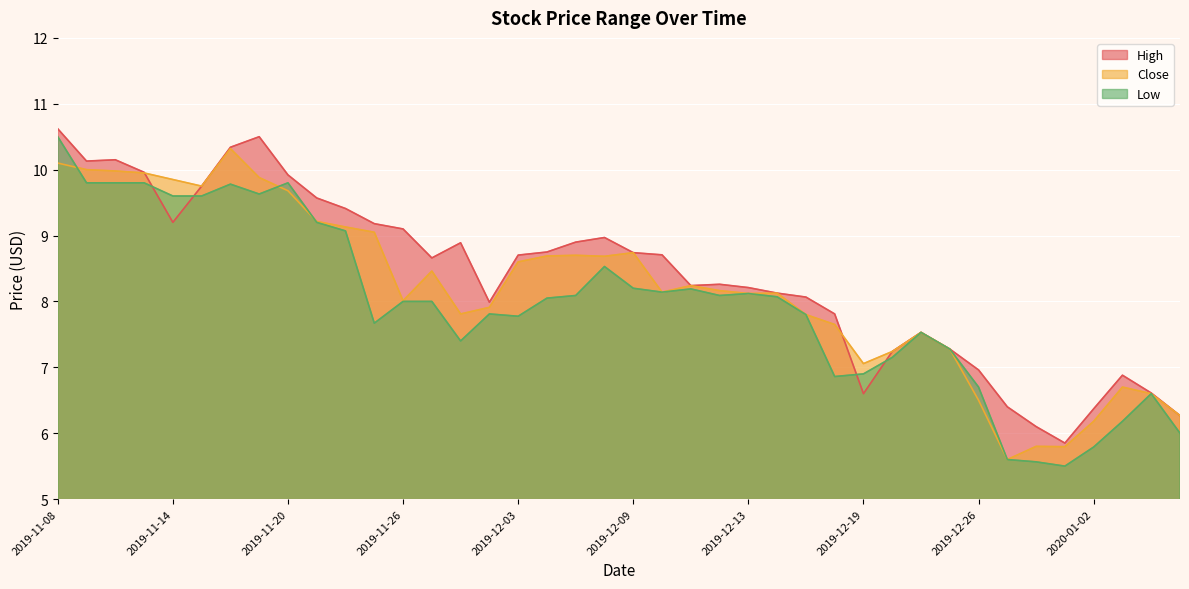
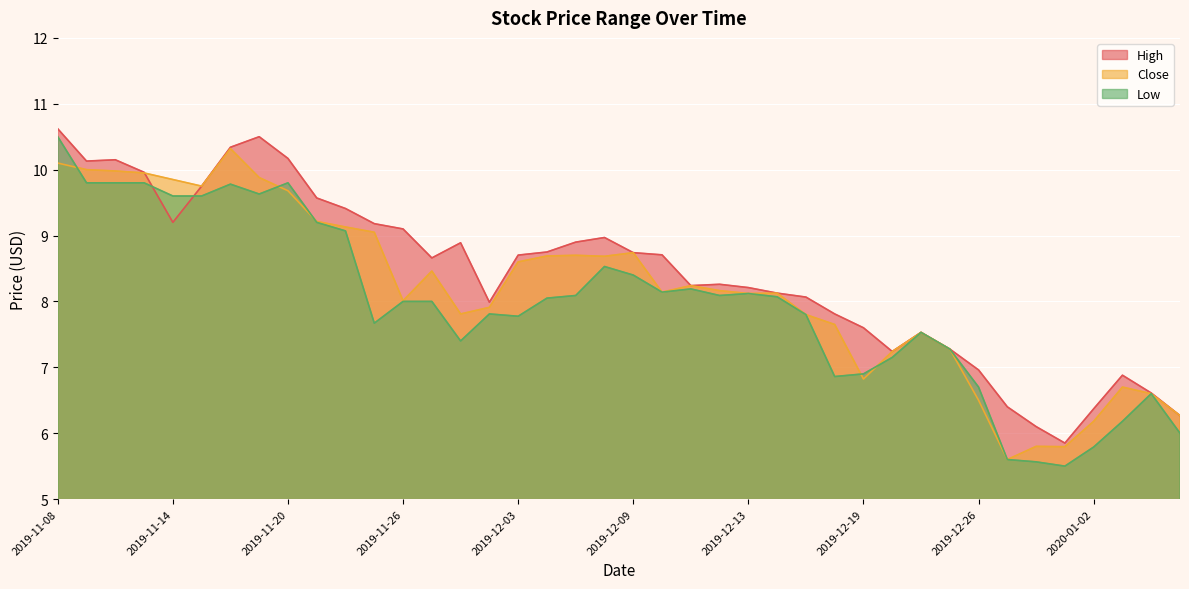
  {
    "High": {
      "2019-11-08": 10.6,
      "2019-11-14": 9.2,
-     "2019-11-20": 9.9,
+     "2019-11-20": 10.2,
      "2019-11-26": 9.1,
      "2019-12-03": 8.7,
      "2019-12-13": 8.2,
-     "2019-12-19": 6.6,
+     "2019-12-19": 7.6,
      "2019-12-26": 7.0,
      "2020-01-02": 6.4
    },
    "Close": {
      "2019-11-08": 10.1,
      "2019-11-14": 9.9,
      "2019-11-20": 9.7,
      "2019-12-03": 8.6,
-     "2019-12-19": 7.1,
+     "2019-12-19": 6.8,
      "2019-12-26": 6.5,
      "2020-01-02": 6.2
    },
    "Low": {
      "2019-11-08": 10.5,
      "2019-11-14": 9.6,
      "2019-11-20": 9.8,
      "2019-12-03": 7.8,
-     "2019-12-09": 8.2,
+     "2019-12-09": 8.4,
      "2019-12-19": 6.9,
      "2019-12-26": 6.7,
      "2020-01-02": 5.8
    }
  }
